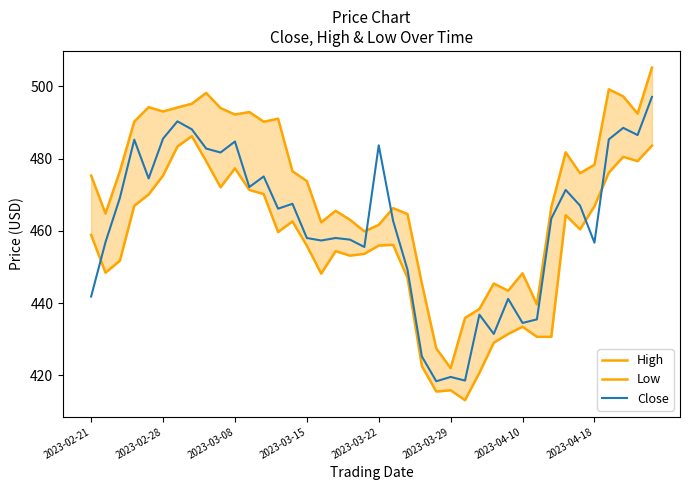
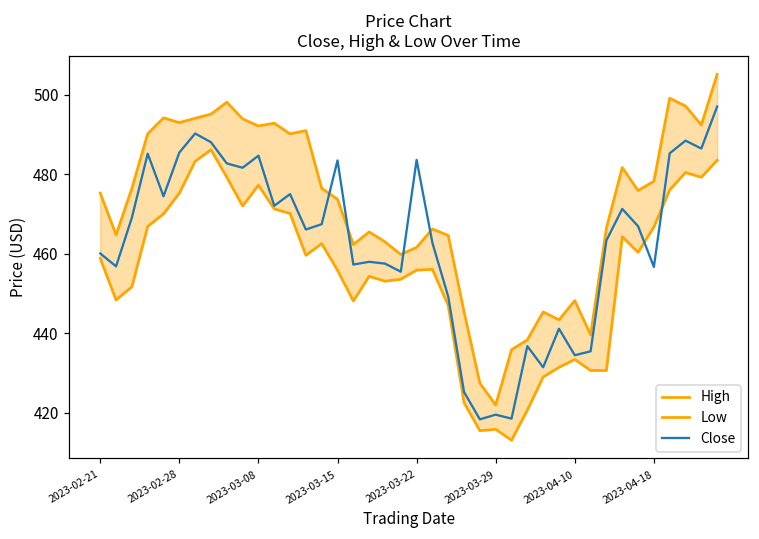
  {
    "Close": {
-     "2023-02-21": 442,
+     "2023-02-21": 460,
      "2023-02-28": 486,
      "2023-03-08": 485,
-     "2023-03-15": 458,
+     "2023-03-15": 484,
      "2023-03-22": 484,
      "2023-03-29": 420,
      "2023-04-10": 434,
      "2023-04-18": 457
    }
  }
